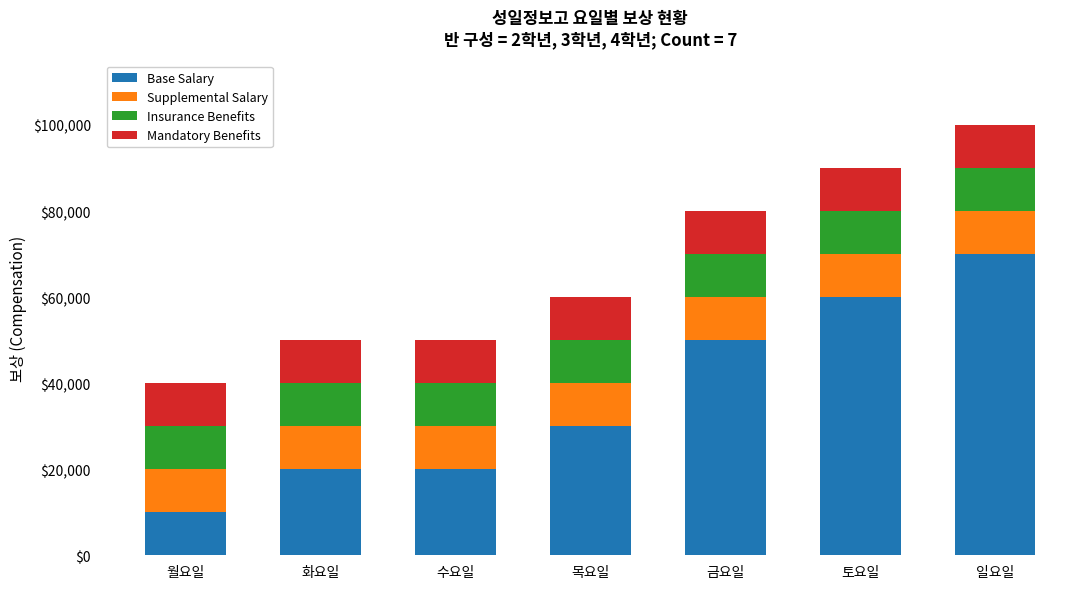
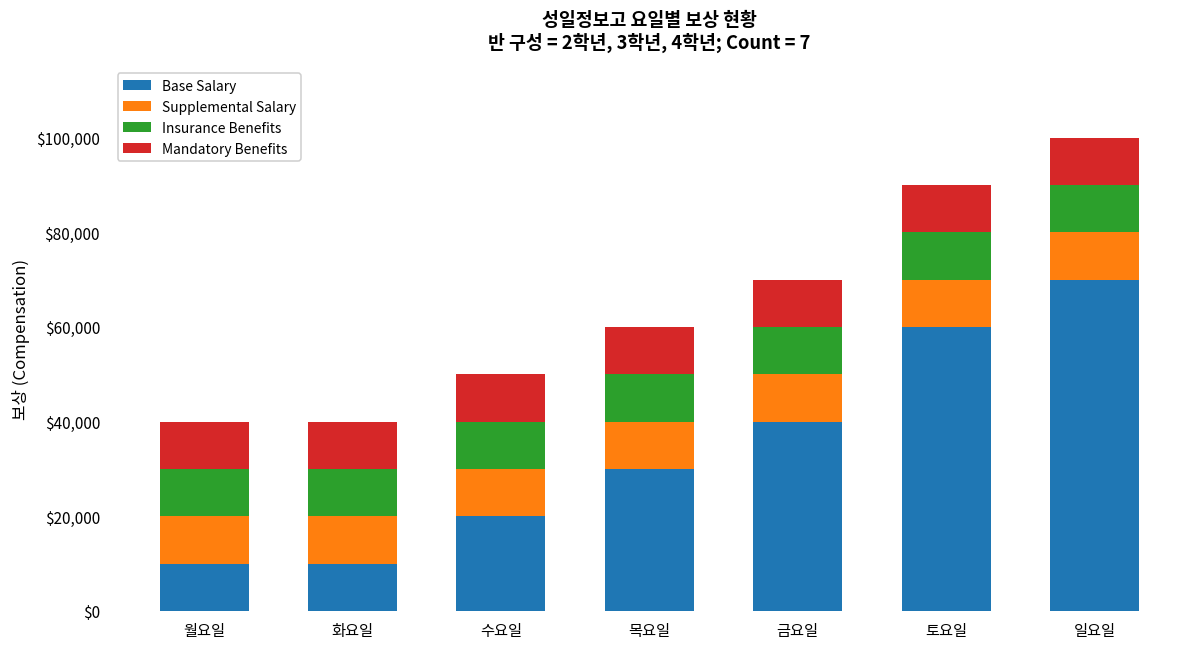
  {
    "Base Salary": {
      "월요일": "$10,000",
-     "화요일": "$20,000",
+     "화요일": "$10,000",
      "수요일": "$20,000",
      "목요일": "$30,000",
-     "금요일": "$50,000",
+     "금요일": "$40,000",
      "토요일": "$60,000",
      "일요일": "$70,000"
    },
    "Supplemental Salary": {
      "월요일": "$10,000",
      "화요일": "$10,000",
      "수요일": "$10,000",
      "목요일": "$10,000",
      "금요일": "$10,000",
      "토요일": "$10,000",
      "일요일": "$10,000"
    },
    "Insurance Benefits": {
      "월요일": "$10,000",
      "화요일": "$10,000",
      "수요일": "$10,000",
      "목요일": "$10,000",
      "금요일": "$10,000",
      "토요일": "$10,000",
      "일요일": "$10,000"
    },
    "Mandatory Benefits": {
      "월요일": "$10,000",
      "화요일": "$10,000",
      "수요일": "$10,000",
      "목요일": "$10,000",
      "금요일": "$10,000",
      "토요일": "$10,000",
      "일요일": "$10,000"
    }
  }
